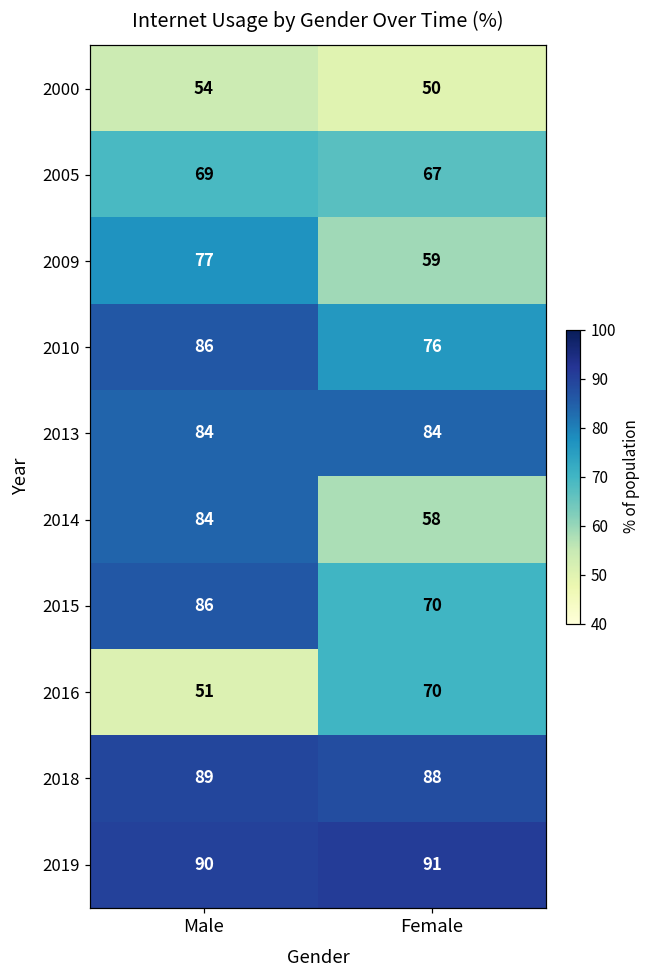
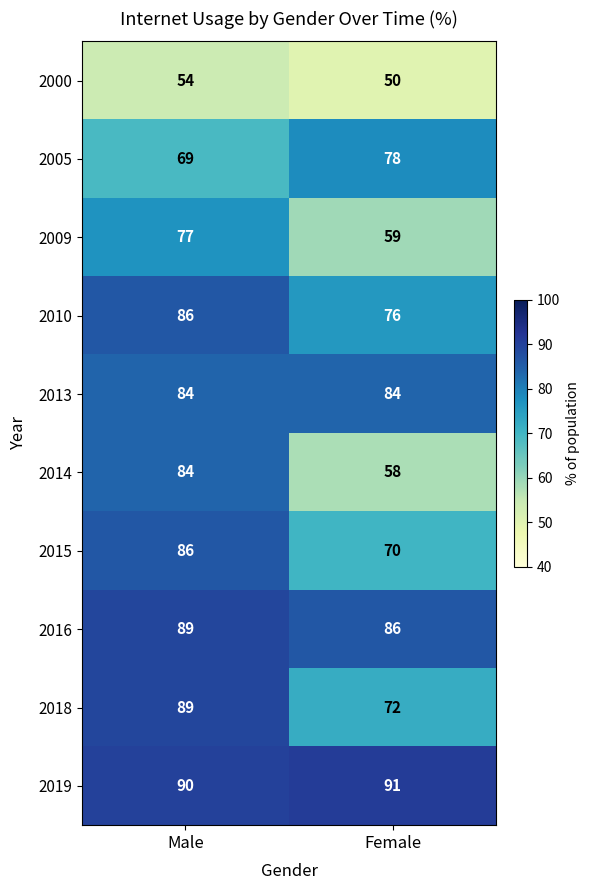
  {
    "2000": {
      "Male": 54,
      "Female": 50
    },
    "2005": {
      "Male": 69,
-     "Female": 67
+     "Female": 78
    },
    "2009": {
      "Male": 77,
      "Female": 59
    },
    "2010": {
      "Male": 86,
      "Female": 76
    },
    "2013": {
      "Male": 84,
      "Female": 84
    },
    "2014": {
      "Male": 84,
      "Female": 58
    },
    "2015": {
      "Male": 86,
      "Female": 70
    },
    "2016": {
-     "Male": 51,
-     "Female": 70
+     "Male": 89,
+     "Female": 86
    },
    "2018": {
      "Male": 89,
-     "Female": 88
+     "Female": 72
    },
    "2019": {
      "Male": 90,
      "Female": 91
    }
  }
